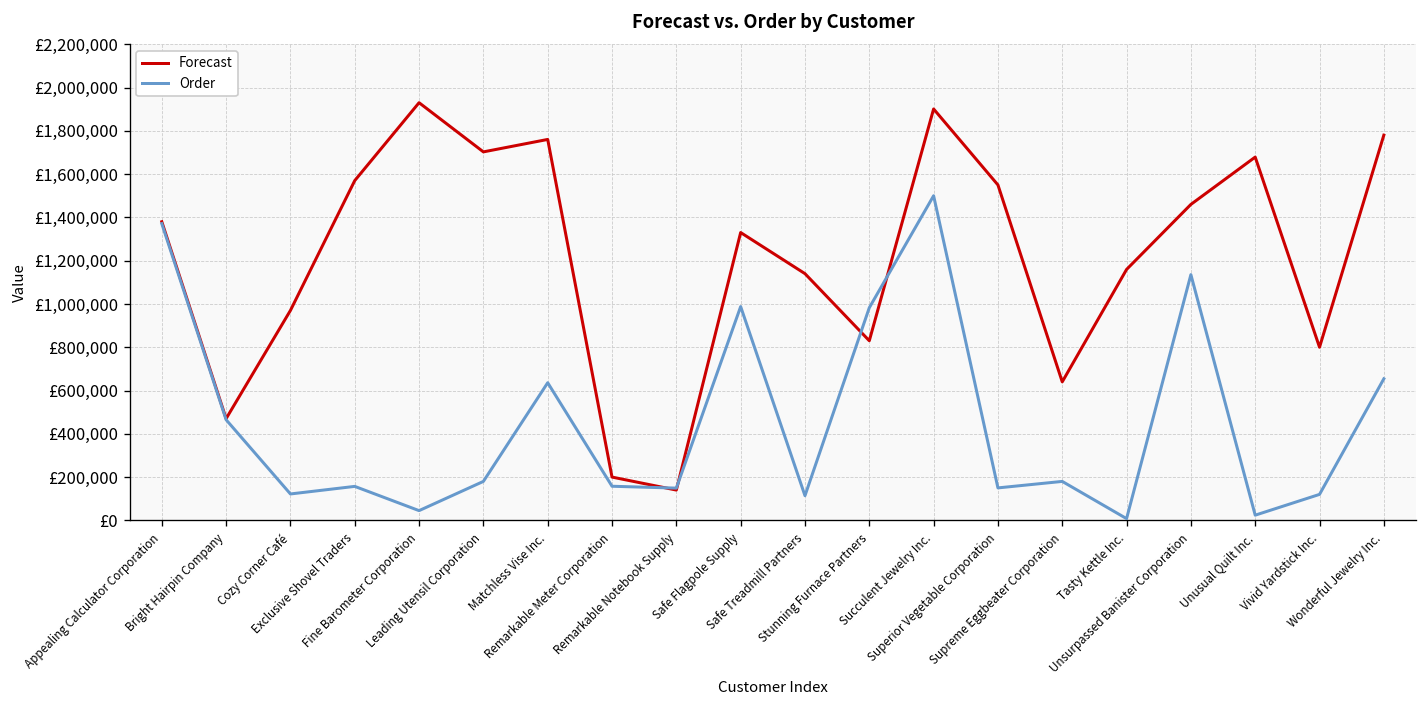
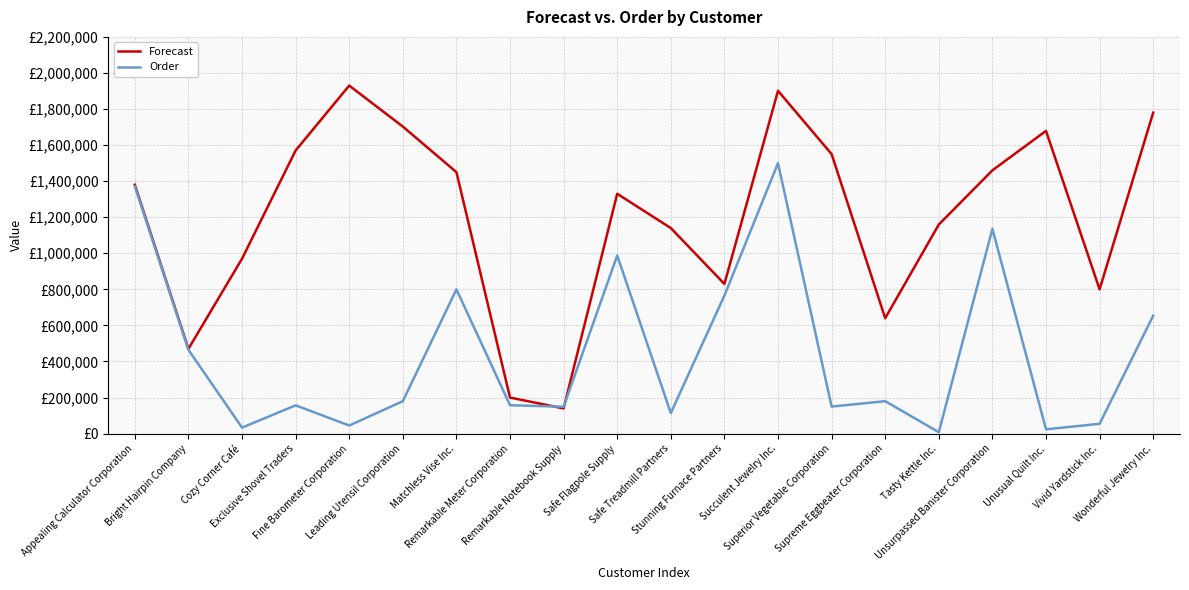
  {
    "Forecast": {
      "Cozy Corner Café": "£970,000",
      "Exclusive Shovel Traders": "£1,570,000",
      "Fine Barometer Corporation": "£1,930,000",
      "Leading Utensil Corporation": "£1,700,000",
-     "Matchless Vise Inc.": "£1,760,000",
+     "Matchless Vise Inc.": "£1,450,000",
      "Remarkable Meter Corporation": "£200,000",
      "Safe Flagpole Supply": "£1,330,000",
      "Safe Treadmill Partners": "£1,140,000",
      "Stunning Furnace Partners": "£830,000",
      "Succulent Jewelry Inc.": "£1,900,000",
      "Superior Vegetable Corporation": "£1,550,000",
      "Supreme Eggbeater Corporation": "£640,000",
      "Tasty Kettle Inc.": "£1,160,000",
      "Unsurpassed Banister Corporation": "£1,460,000",
      "Unusual Quilt Inc.": "£1,680,000",
      "Vivid Yardstick Inc.": "£800,000",
      "Wonderful Jewelry Inc.": "£1,780,000"
    },
    "Order": {
-     "Cozy Corner Café": "£120,000",
+     "Cozy Corner Café": "£30,000",
      "Exclusive Shovel Traders": "£160,000",
      "Fine Barometer Corporation": "£50,000",
      "Leading Utensil Corporation": "£180,000",
-     "Matchless Vise Inc.": "£640,000",
+     "Matchless Vise Inc.": "£800,000",
      "Remarkable Meter Corporation": "£160,000",
      "Safe Flagpole Supply": "£990,000",
      "Safe Treadmill Partners": "£110,000",
-     "Stunning Furnace Partners": "£980,000",
+     "Stunning Furnace Partners": "£770,000",
      "Succulent Jewelry Inc.": "£1,500,000",
      "Superior Vegetable Corporation": "£150,000",
      "Supreme Eggbeater Corporation": "£180,000",
      "Tasty Kettle Inc.": "£10,000",
      "Unsurpassed Banister Corporation": "£1,140,000",
      "Unusual Quilt Inc.": "£20,000",
-     "Vivid Yardstick Inc.": "£120,000",
+     "Vivid Yardstick Inc.": "£50,000",
      "Wonderful Jewelry Inc.": "£650,000"
    }
  }
